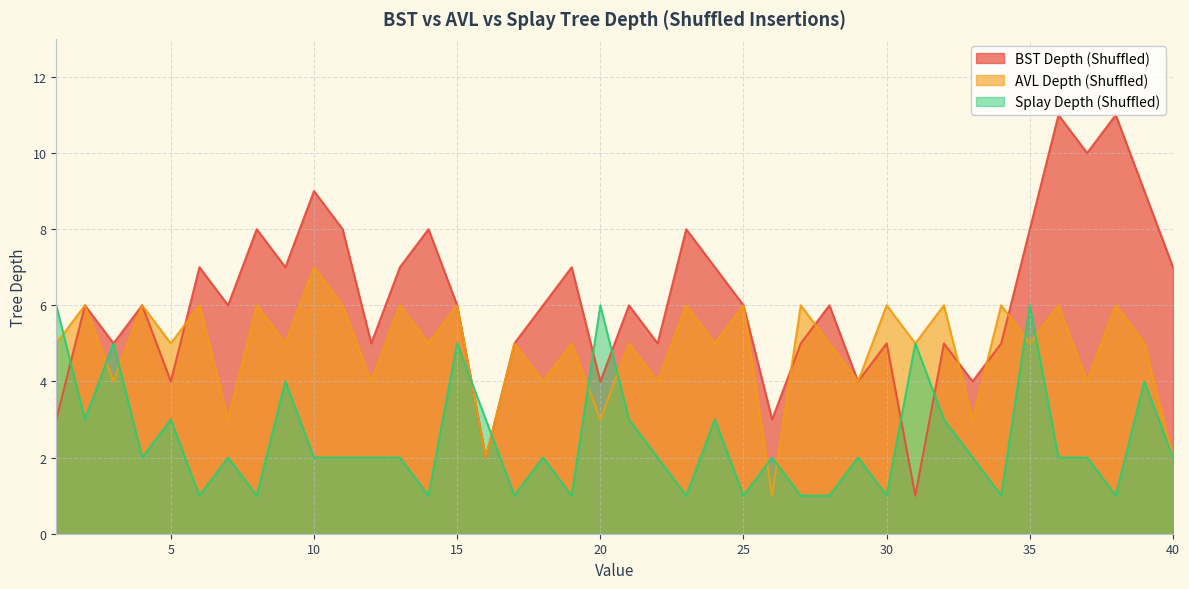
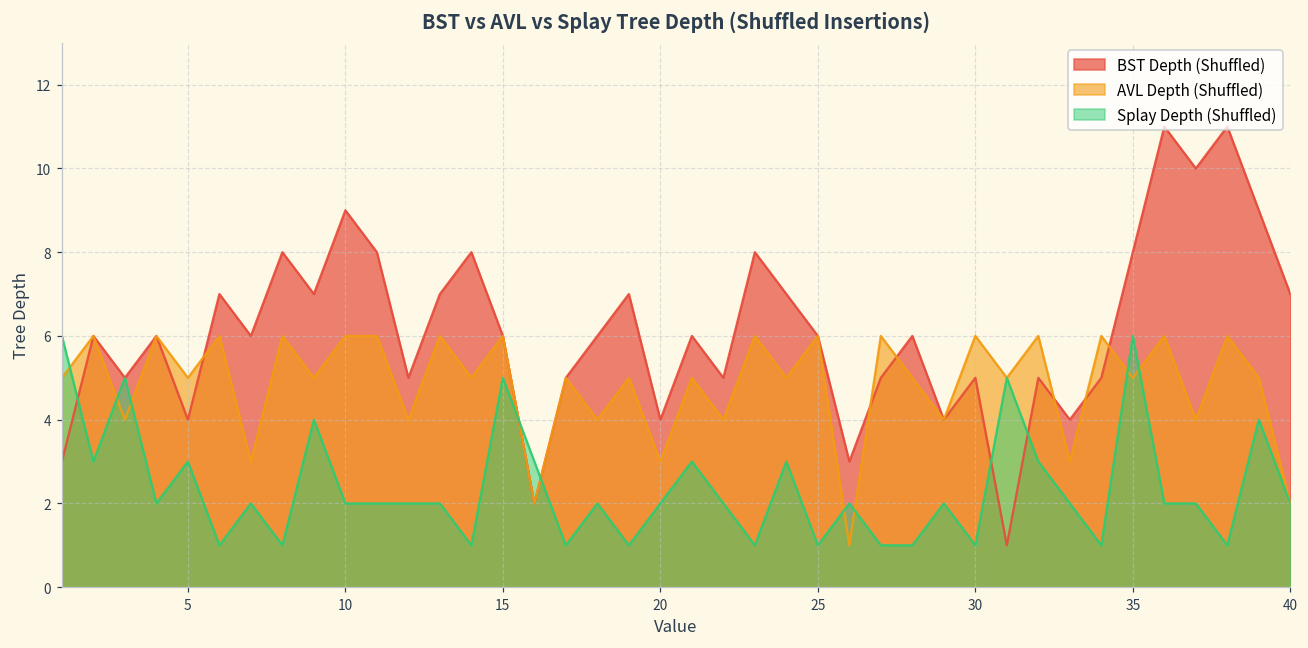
  {
    "BST Depth (Shuffled)": {
      "5": 4,
      "10": 9,
      "20": 4,
      "30": 5,
      "35": 8,
      "40": 7
    },
    "AVL Depth (Shuffled)": {
      "5": 5,
-     "10": 7,
+     "10": 6,
      "20": 3,
      "30": 6,
      "35": 5
    },
    "Splay Depth (Shuffled)": {
      "5": 3,
      "10": 2,
      "15": 5,
-     "20": 6,
+     "20": 2,
      "25": 1,
      "30": 1,
      "35": 6
    }
  }
